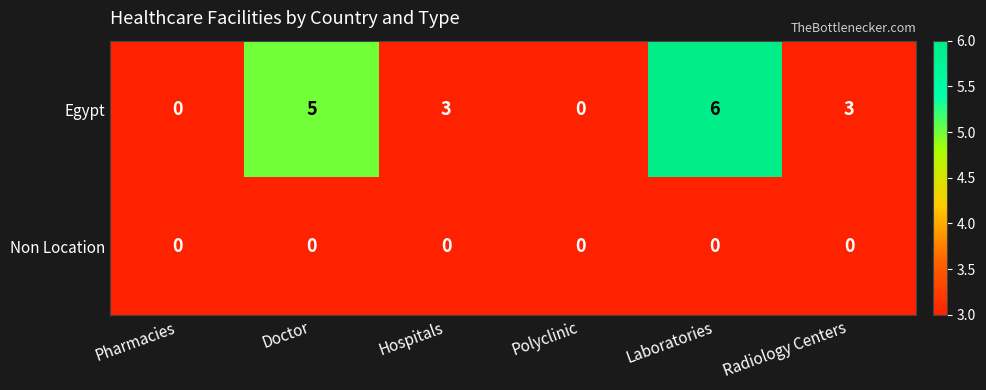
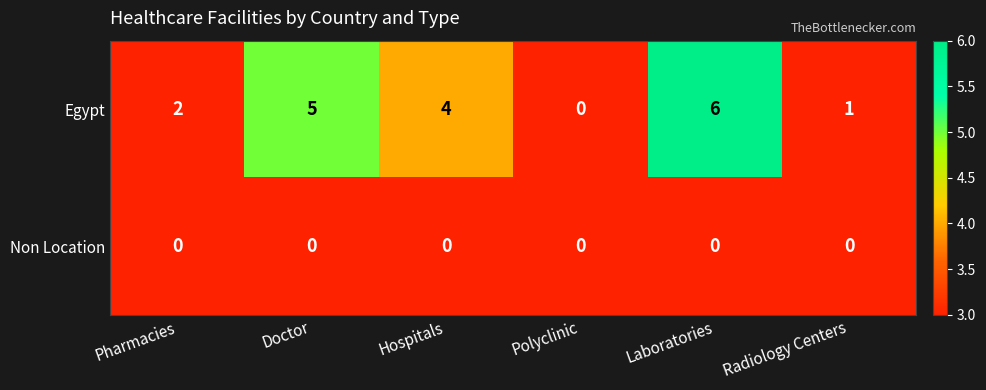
  {
    "Egypt": {
-     "Pharmacies": 0,
+     "Pharmacies": 2,
      "Doctor": 5,
-     "Hospitals": 3,
+     "Hospitals": 4,
      "Polyclinic": 0,
      "Laboratories": 6,
-     "Radiology Centers": 3
+     "Radiology Centers": 1
    },
    "Non Location": {
      "Pharmacies": 0,
      "Doctor": 0,
      "Hospitals": 0,
      "Polyclinic": 0,
      "Laboratories": 0,
      "Radiology Centers": 0
    }
  }
